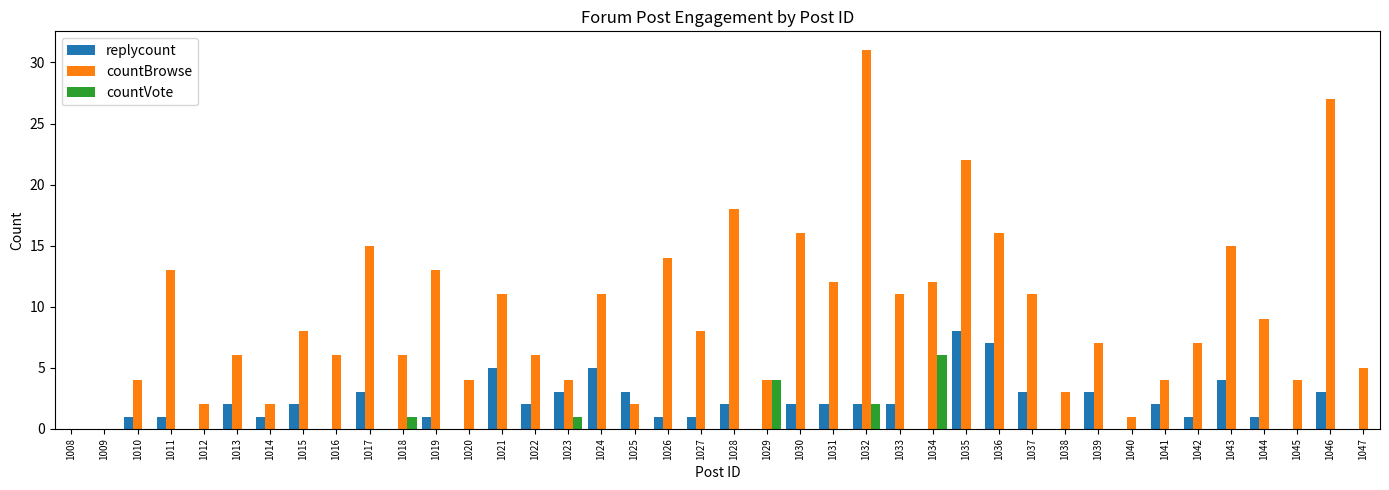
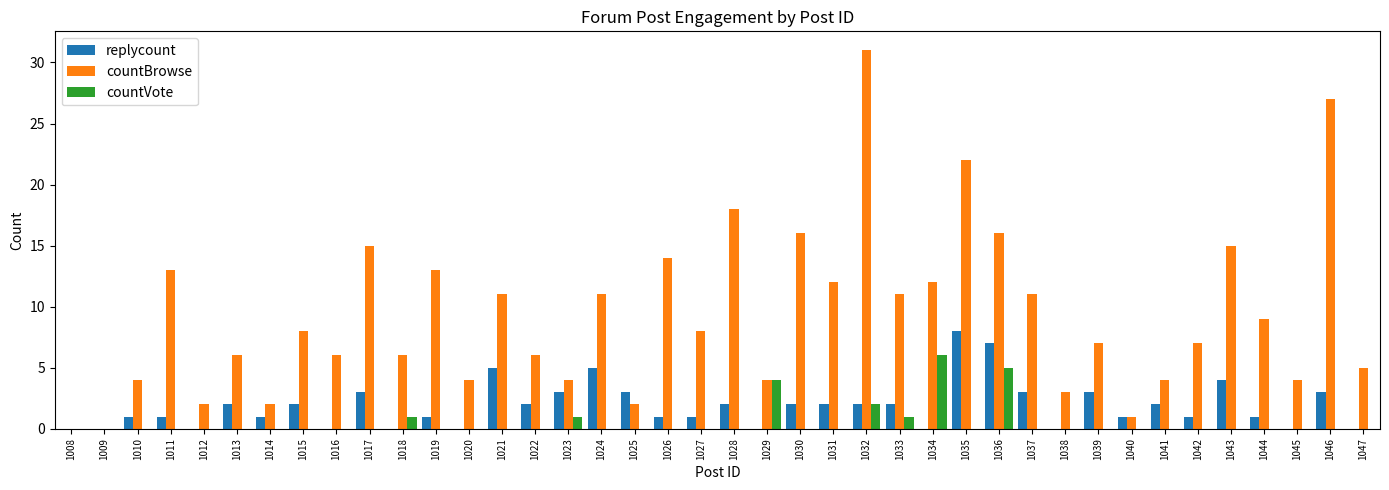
  {
    "replycount": {
      "1008": 0,
      "1009": 0,
      "1010": 1,
      "1011": 1,
      "1012": 0,
      "1013": 2,
      "1014": 1,
      "1015": 2,
      "1016": 0,
      "1017": 3,
      "1018": 0,
      "1019": 1,
      "1020": 0,
      "1021": 5,
      "1022": 2,
      "1023": 3,
      "1024": 5,
      "1025": 3,
      "1026": 1,
      "1027": 1,
      "1028": 2,
      "1029": 0,
      "1030": 2,
      "1031": 2,
      "1032": 2,
      "1033": 2,
      "1034": 0,
      "1035": 8,
      "1036": 7,
      "1037": 3,
      "1038": 0,
      "1039": 3,
-     "1040": 0,
+     "1040": 1,
      "1041": 2,
      "1042": 1,
      "1043": 4,
      "1044": 1,
      "1045": 0,
      "1046": 3,
      "1047": 0
    },
    "countBrowse": {
      "1008": 0,
      "1009": 0,
      "1010": 4,
      "1011": 13,
      "1012": 2,
      "1013": 6,
      "1014": 2,
      "1015": 8,
      "1016": 6,
      "1017": 15,
      "1018": 6,
      "1019": 13,
      "1020": 4,
      "1021": 11,
      "1022": 6,
      "1023": 4,
      "1024": 11,
      "1025": 2,
      "1026": 14,
      "1027": 8,
      "1028": 18,
      "1029": 4,
      "1030": 16,
      "1031": 12,
      "1032": 31,
      "1033": 11,
      "1034": 12,
      "1035": 22,
      "1036": 16,
      "1037": 11,
      "1038": 3,
      "1039": 7,
      "1040": 1,
      "1041": 4,
      "1042": 7,
      "1043": 15,
      "1044": 9,
      "1045": 4,
      "1046": 27,
      "1047": 5
    },
    "countVote": {
      "1008": 0,
      "1009": 0,
      "1010": 0,
      "1011": 0,
      "1012": 0,
      "1013": 0,
      "1014": 0,
      "1015": 0,
      "1016": 0,
      "1017": 0,
      "1018": 1,
      "1019": 0,
      "1020": 0,
      "1021": 0,
      "1022": 0,
      "1023": 1,
      "1024": 0,
      "1025": 0,
      "1026": 0,
      "1027": 0,
      "1028": 0,
      "1029": 4,
      "1030": 0,
      "1031": 0,
      "1032": 2,
-     "1033": 0,
+     "1033": 1,
      "1034": 6,
      "1035": 0,
-     "1036": 0,
+     "1036": 5,
      "1037": 0,
      "1038": 0,
      "1039": 0,
      "1040": 0,
      "1041": 0,
      "1042": 0,
      "1043": 0,
      "1044": 0,
      "1045": 0,
      "1046": 0,
      "1047": 0
    }
  }
